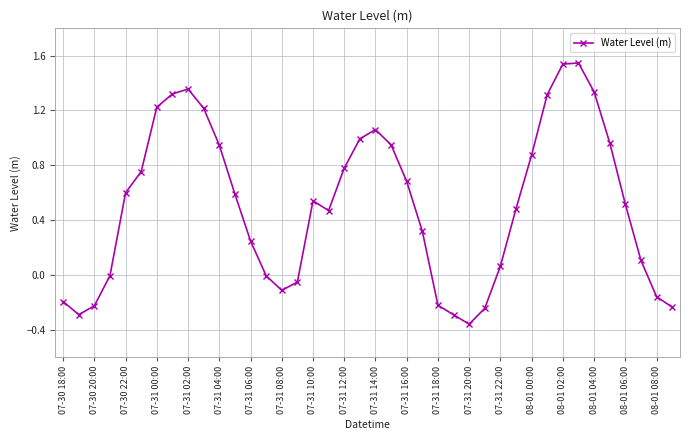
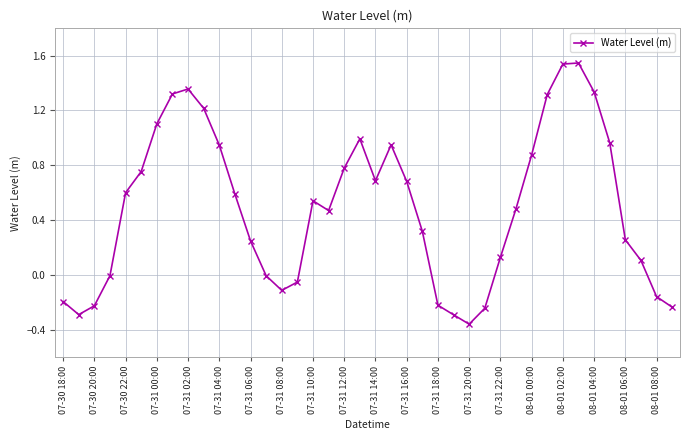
  {
    "07-30 18:00": -0.20,
    "07-30 20:00": -0.23,
    "07-30 22:00": 0.60,
-   "07-31 00:00": 1.22,
+   "07-31 00:00": 1.10,
    "07-31 02:00": 1.36,
    "07-31 04:00": 0.95,
    "07-31 06:00": 0.25,
    "07-31 08:00": -0.11,
    "07-31 10:00": 0.54,
    "07-31 12:00": 0.78,
-   "07-31 14:00": 1.06,
+   "07-31 14:00": 0.69,
    "07-31 16:00": 0.68,
    "07-31 18:00": -0.22,
    "07-31 20:00": -0.36,
-   "07-31 22:00": 0.06,
+   "07-31 22:00": 0.13,
    "08-01 00:00": 0.88,
    "08-01 02:00": 1.54,
    "08-01 04:00": 1.34,
-   "08-01 06:00": 0.52,
+   "08-01 06:00": 0.26,
    "08-01 08:00": -0.16
  }
